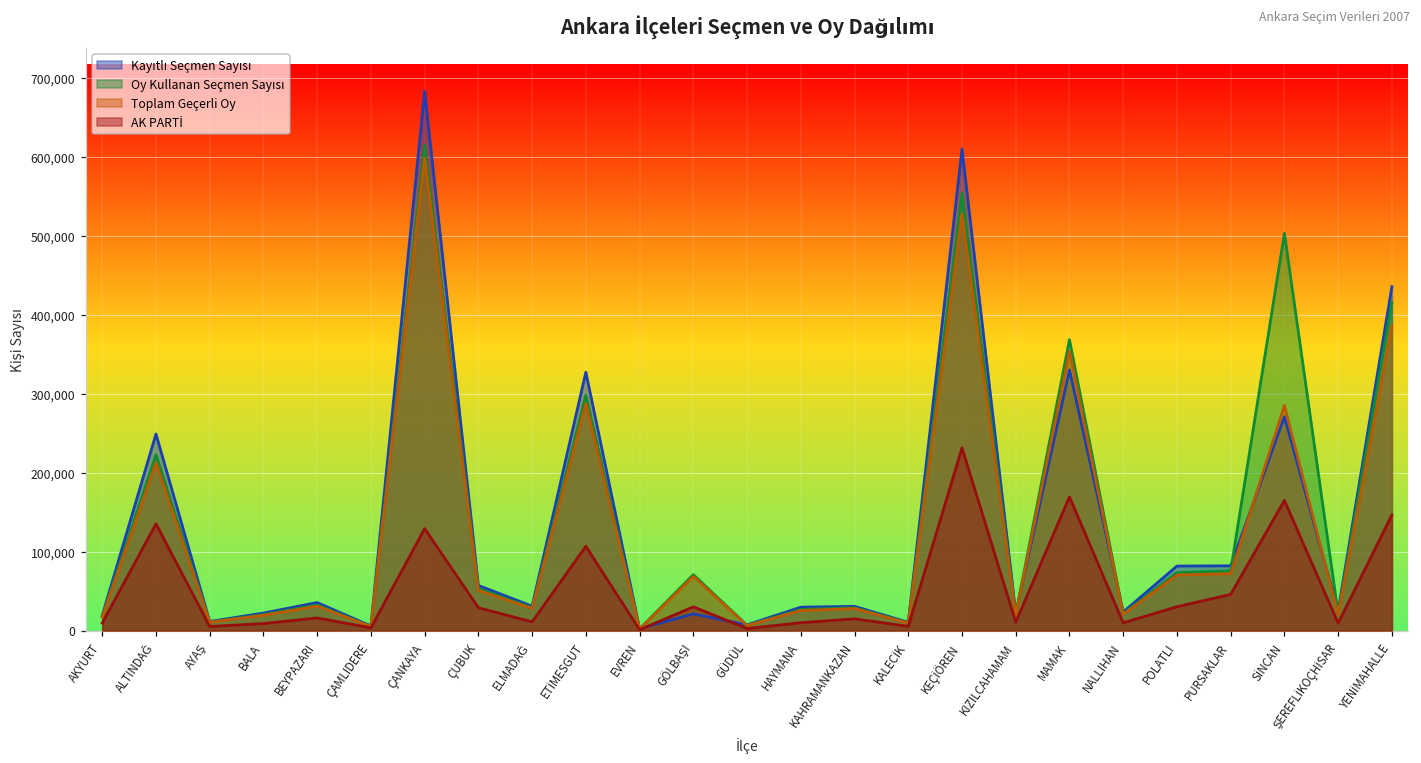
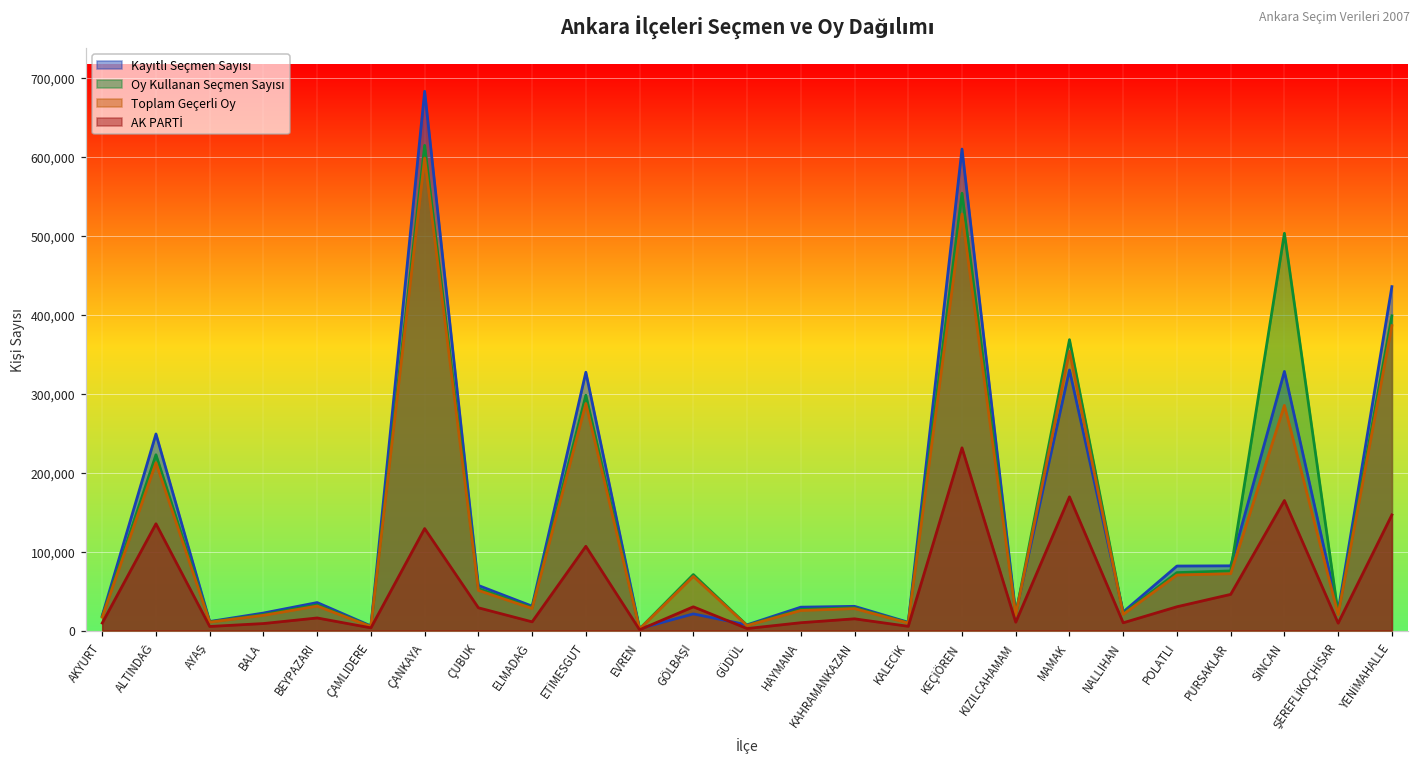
  {
    "Kayıtlı Seçmen Sayısı": {
      "ALTINDAĞ": "250,000",
      "ÇANKAYA": "680,000",
      "ÇUBUK": "60,000",
      "ETİMESGUT": "330,000",
      "GÖLBAŞI": "20,000",
      "KEÇİÖREN": "610,000",
      "MAMAK": "330,000",
      "POLATLI": "80,000",
      "PURSAKLAR": "80,000",
-     "SİNCAN": "270,000",
+     "SİNCAN": "330,000",
      "YENİMAHALLE": "440,000"
    },
    "Oy Kullanan Seçmen Sayısı": {
      "ALTINDAĞ": "220,000",
      "ÇANKAYA": "610,000",
      "ETİMESGUT": "300,000",
      "KEÇİÖREN": "550,000",
      "MAMAK": "370,000",
      "SİNCAN": "500,000",
-     "YENİMAHALLE": "420,000"
+     "YENİMAHALLE": "400,000"
    }
  }
